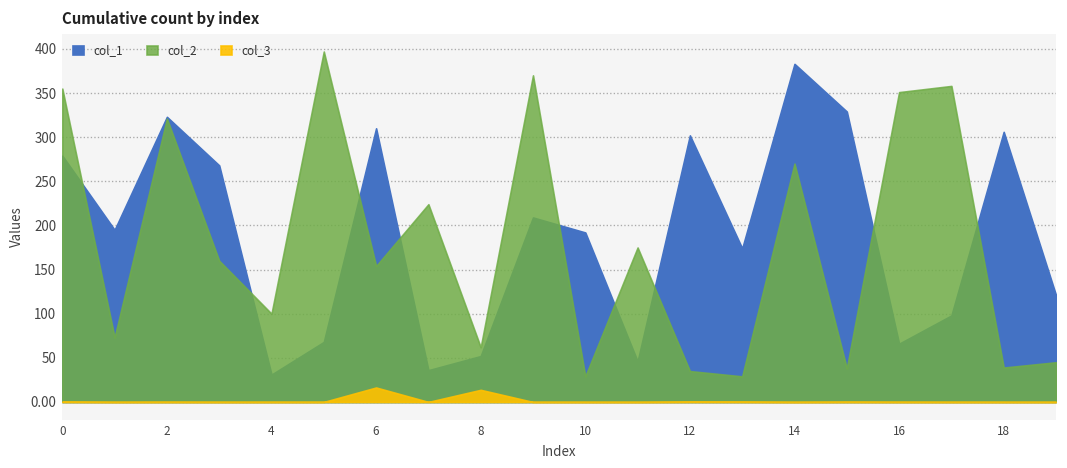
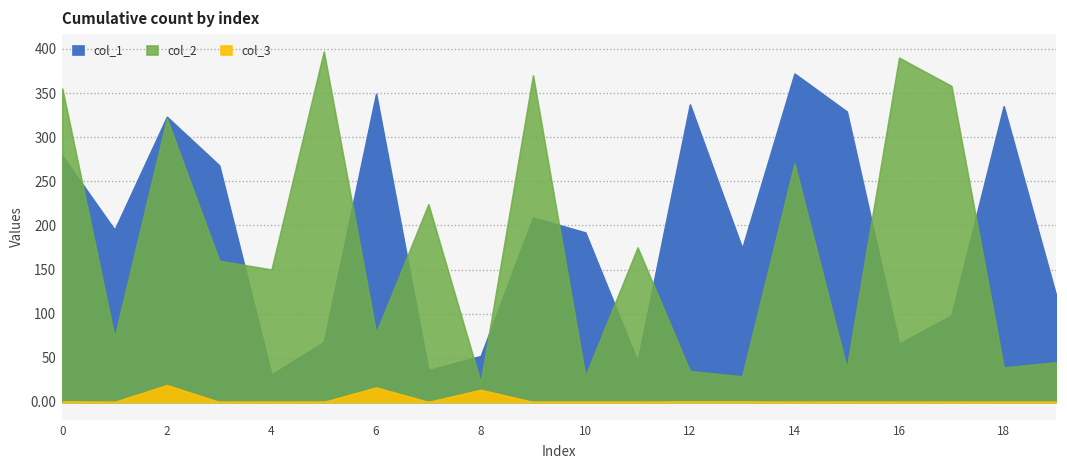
  {
    "col_1": {
      "0": 280,
      "4": 30,
-     "6": 310,
+     "6": 350,
      "8": 50,
      "10": 190,
-     "12": 300,
-     "14": 380,
+     "12": 340,
+     "14": 370,
      "16": 70,
-     "18": 310
+     "18": 340
    },
    "col_2": {
      "0": 360,
-     "4": 100,
-     "6": 150,
-     "8": 60,
+     "4": 150,
+     "6": 80,
+     "8": 20,
      "10": 30,
      "12": 40,
      "14": 270,
-     "16": 350,
+     "16": 390,
      "18": 40
    },
    "col_3": {
-     "2": 0,
+     "2": 20,
      "6": 20,
      "8": 10
    }
  }
